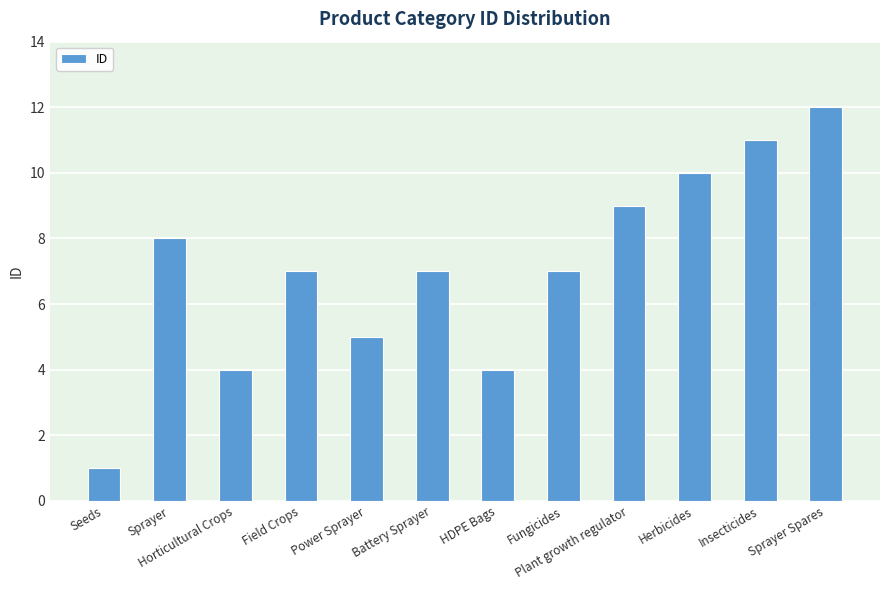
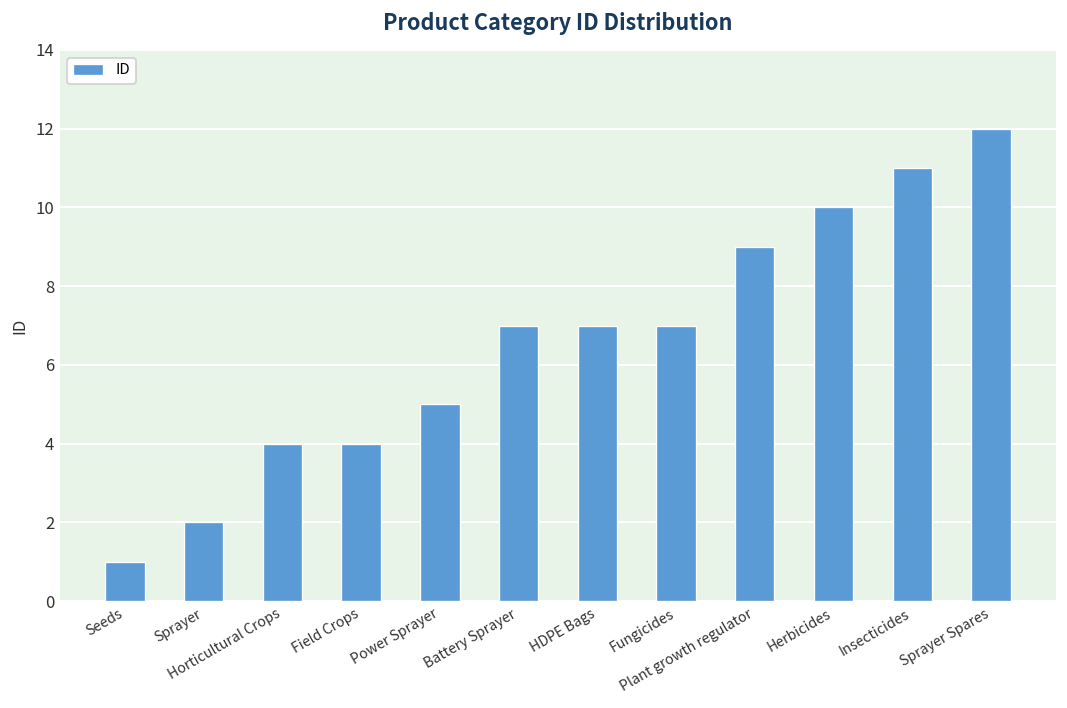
  {
    "Seeds": 1,
-   "Sprayer": 8,
+   "Sprayer": 2,
    "Horticultural Crops": 4,
-   "Field Crops": 7,
+   "Field Crops": 4,
    "Power Sprayer": 5,
    "Battery Sprayer": 7,
-   "HDPE Bags": 4,
+   "HDPE Bags": 7,
    "Fungicides": 7,
    "Plant growth regulator": 9,
    "Herbicides": 10,
    "Insecticides": 11,
    "Sprayer Spares": 12
  }
